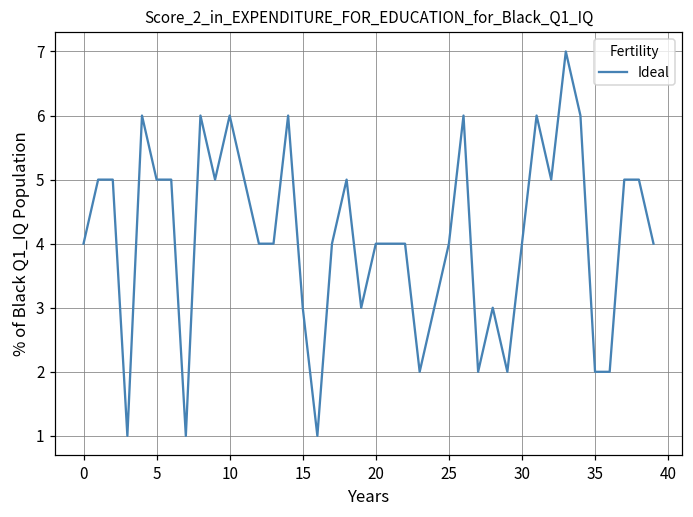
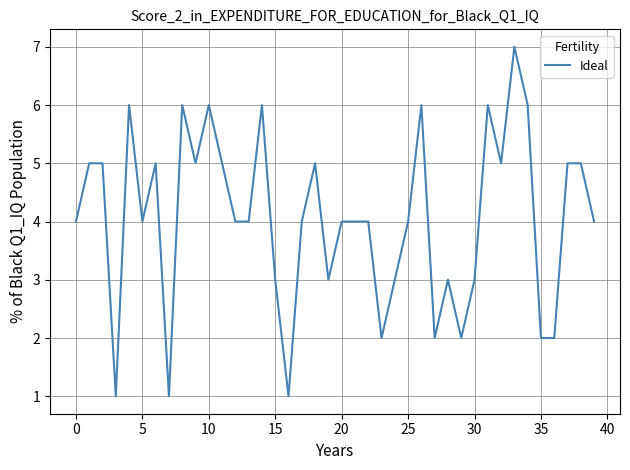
  {
    "0": 4,
-   "5": 5,
+   "5": 4,
    "10": 6,
    "15": 3,
    "20": 4,
    "25": 4,
-   "30": 4,
+   "30": 3,
    "35": 2
  }
